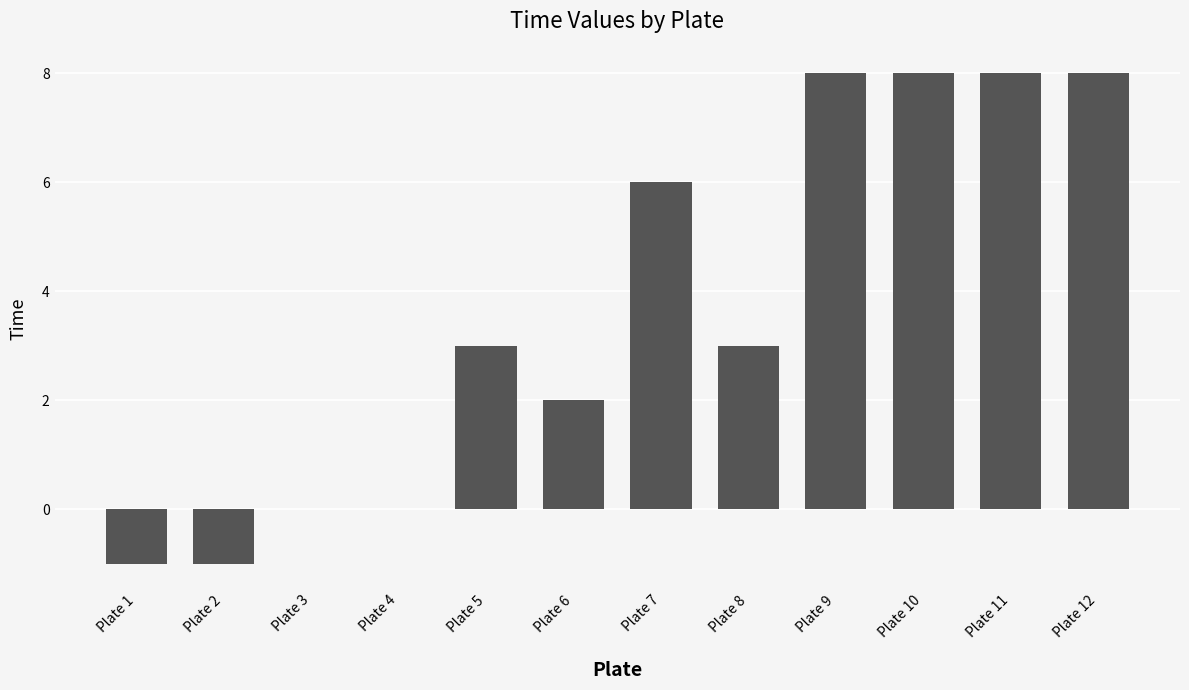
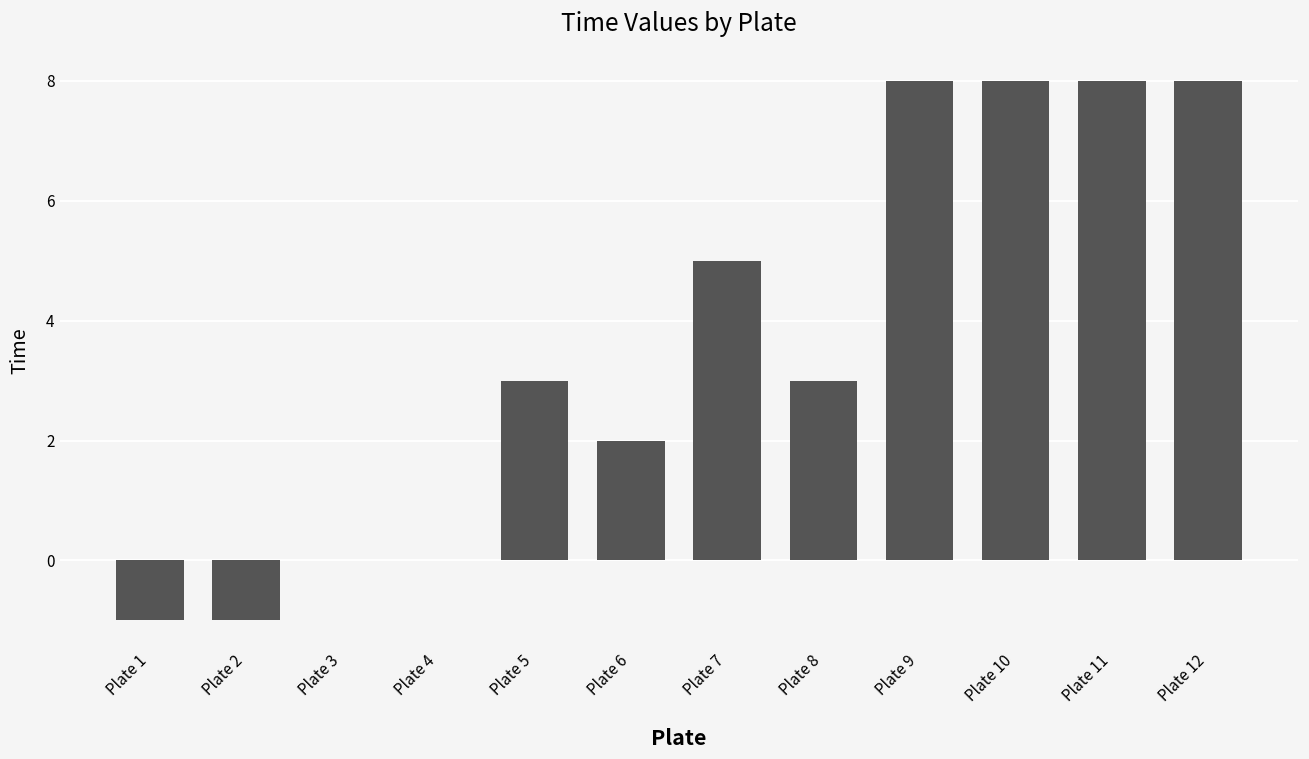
  {
    "Plate 1": -1,
    "Plate 2": -1,
    "Plate 3": 0,
    "Plate 4": 0,
    "Plate 5": 3,
    "Plate 6": 2,
-   "Plate 7": 6,
+   "Plate 7": 5,
    "Plate 8": 3,
    "Plate 9": 8,
    "Plate 10": 8,
    "Plate 11": 8,
    "Plate 12": 8
  }
